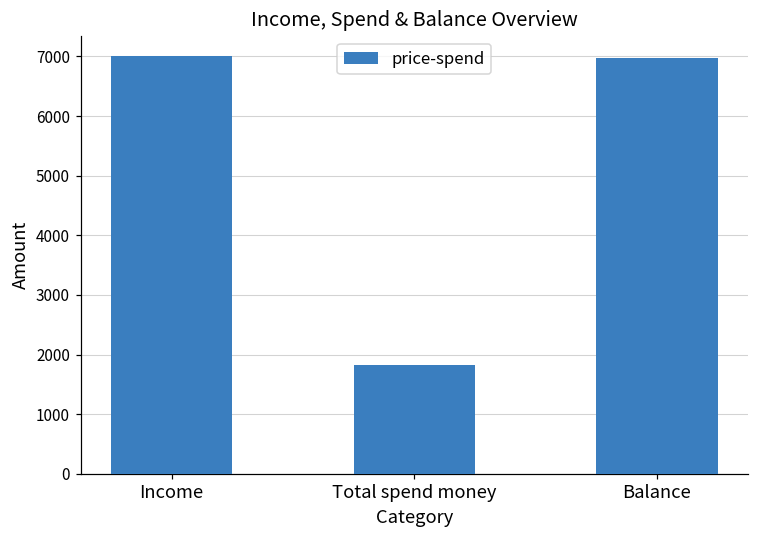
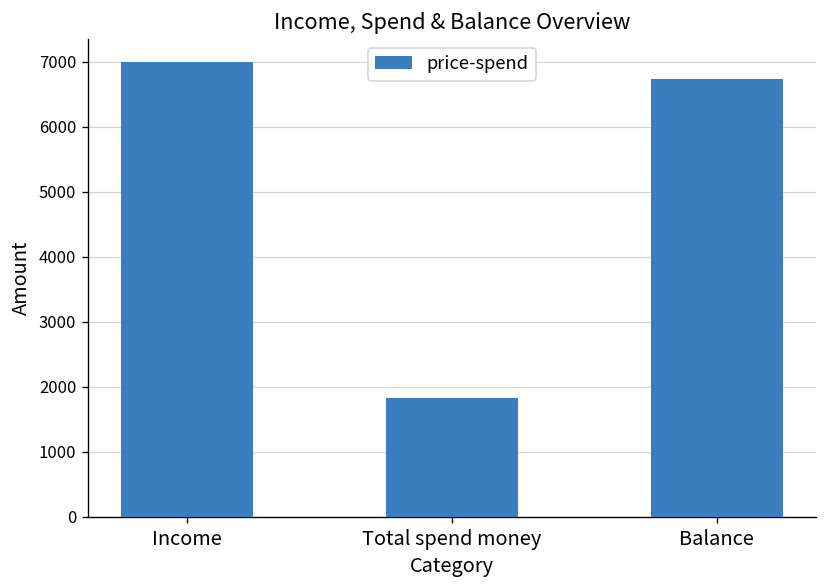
  {
    "Income": 7000,
    "Total spend money": 1800,
-   "Balance": 7000
+   "Balance": 6700
  }
